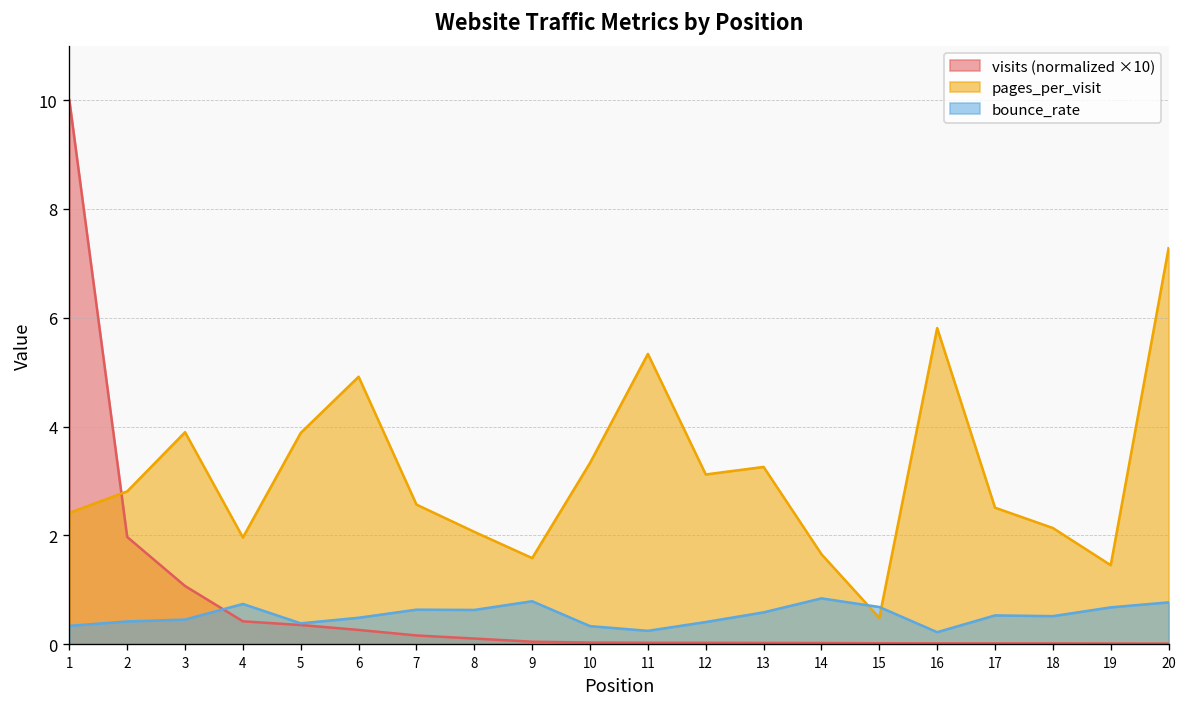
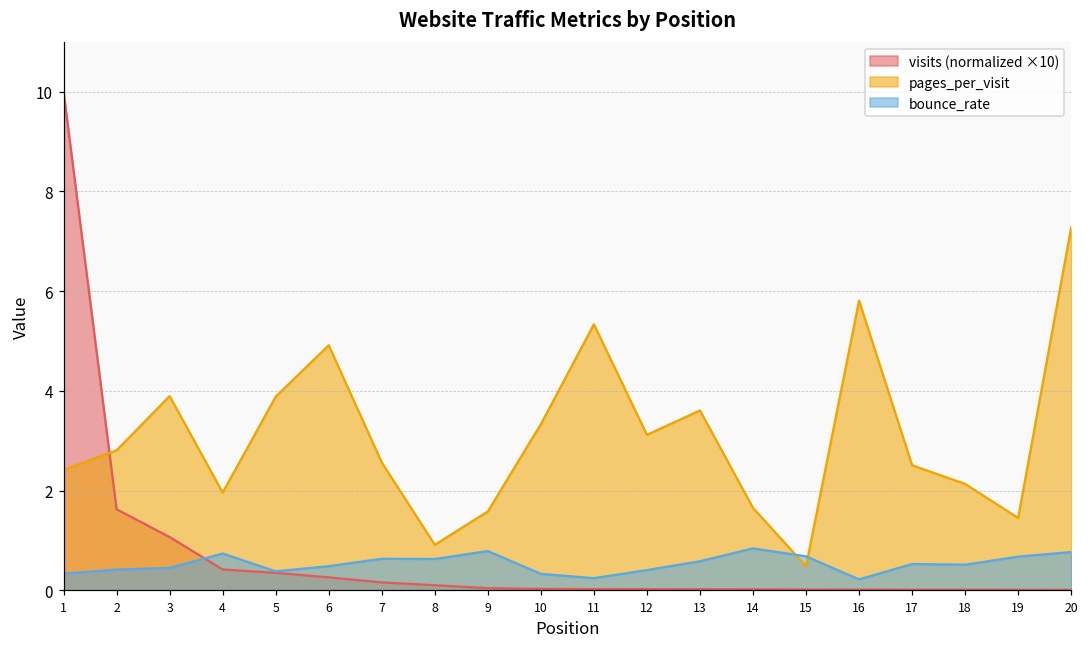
  {
    "visits (normalized ×10)": {
      "1": 10.0,
-     "2": 2.0,
+     "2": 1.6,
      "3": 1.1,
      "4": 0.4,
      "6": 0.3,
      "7": 0.2,
      "8": 0.1,
      "9": 0.0,
      "10": 0.0,
      "11": 0.0,
      "12": 0.0,
      "13": 0.0,
      "14": 0.0,
      "15": 0.0,
      "16": 0.0,
      "17": 0.0,
      "18": 0.0,
      "19": 0.0,
      "20": 0.0
    },
    "pages_per_visit": {
      "1": 2.4,
      "2": 2.8,
      "3": 3.9,
      "4": 2.0,
      "5": 3.9,
      "6": 4.9,
      "7": 2.6,
-     "8": 2.1,
+     "8": 0.9,
      "9": 1.6,
      "10": 3.3,
      "11": 5.3,
      "12": 3.1,
-     "13": 3.3,
+     "13": 3.6,
      "14": 1.7,
      "15": 0.5,
      "16": 5.8,
      "17": 2.5,
      "18": 2.1,
      "19": 1.5,
      "20": 7.3
    },
    "bounce_rate": {
      "1": 0.3,
      "2": 0.4,
      "3": 0.5,
      "4": 0.7,
      "6": 0.5,
      "7": 0.6,
      "8": 0.6,
      "9": 0.8,
      "10": 0.3,
      "11": 0.2,
      "12": 0.4,
      "13": 0.6,
      "14": 0.8,
      "15": 0.7,
      "16": 0.2,
      "17": 0.5,
      "18": 0.5,
      "19": 0.7,
      "20": 0.8
    }
  }
